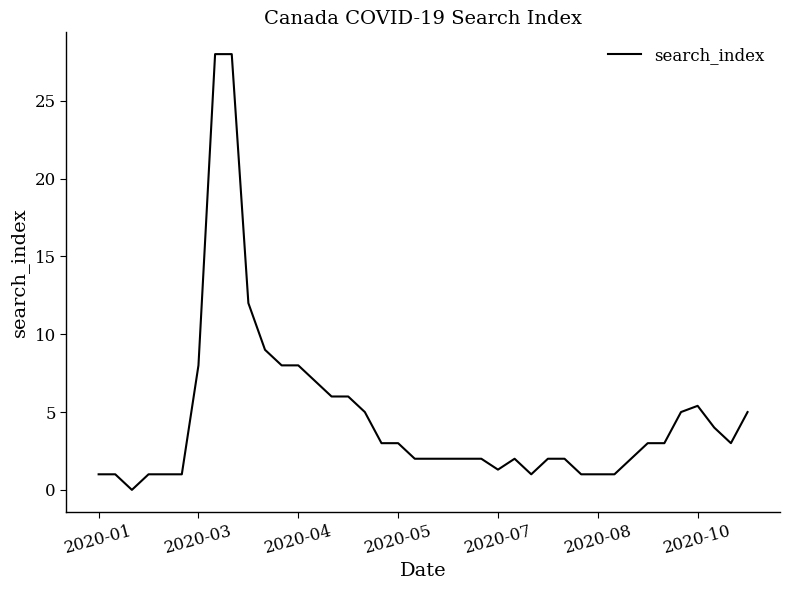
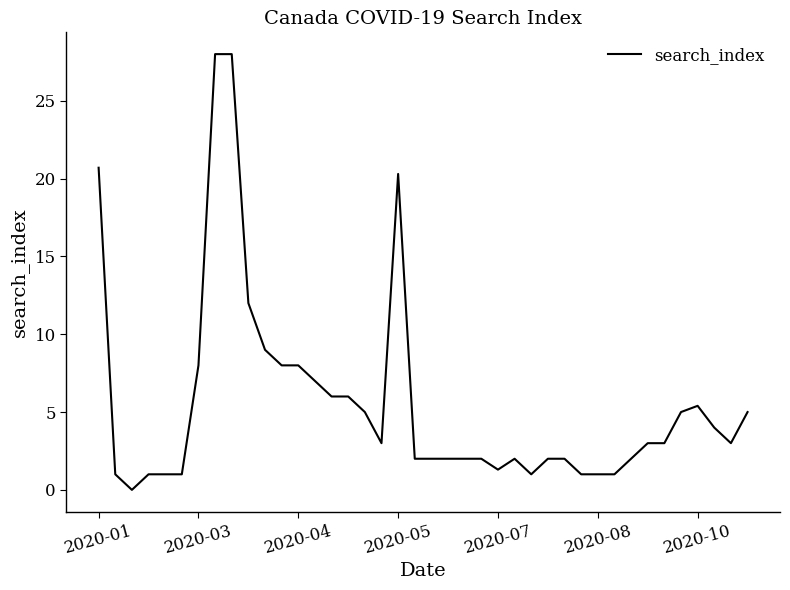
  {
-   "2020-01": 1.0,
+   "2020-01": 20.7,
    "2020-03": 8.0,
    "2020-04": 8.0,
-   "2020-05": 3.0,
+   "2020-05": 20.3,
    "2020-07": 1.3,
    "2020-08": 1.0,
    "2020-10": 5.4
  }
